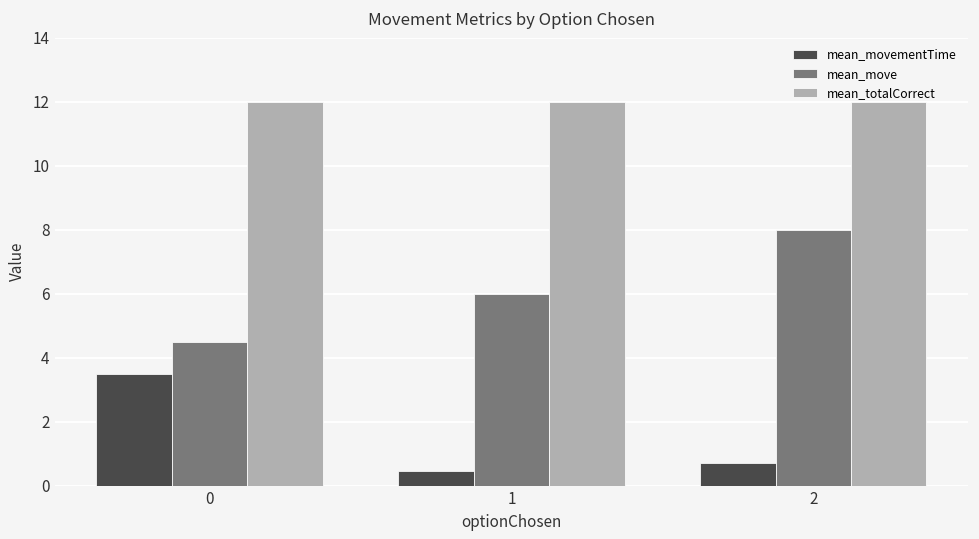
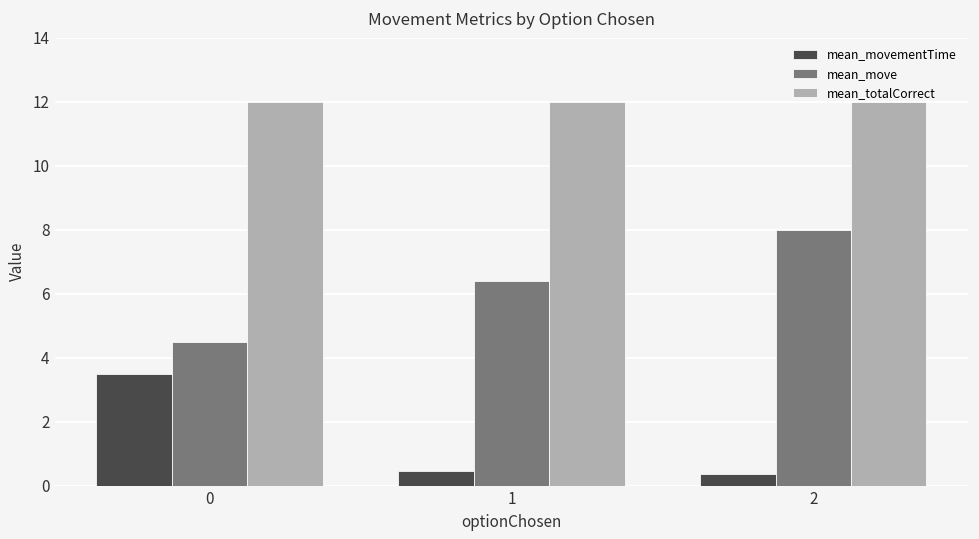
  {
    "mean_movementTime": {
      "0": 3.5,
      "1": 0.4,
-     "2": 0.7
+     "2": 0.4
    },
    "mean_move": {
      "0": 4.5,
-     "1": 6.0,
+     "1": 6.4,
      "2": 8.0
    },
    "mean_totalCorrect": {
      "0": 12.0,
      "1": 12.0,
      "2": 12.0
    }
  }
